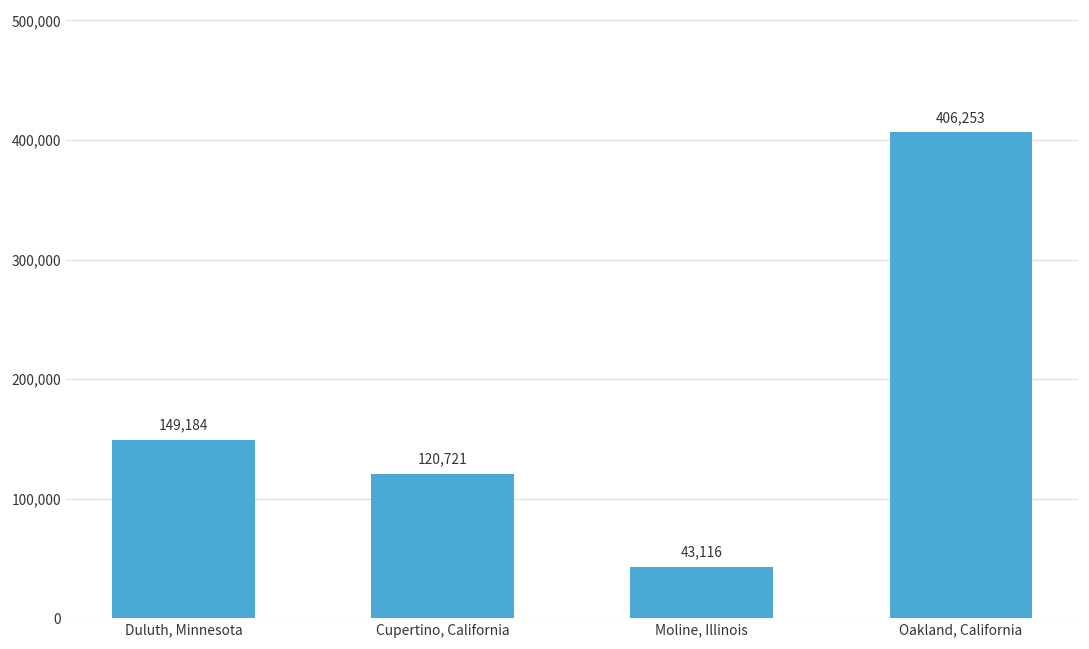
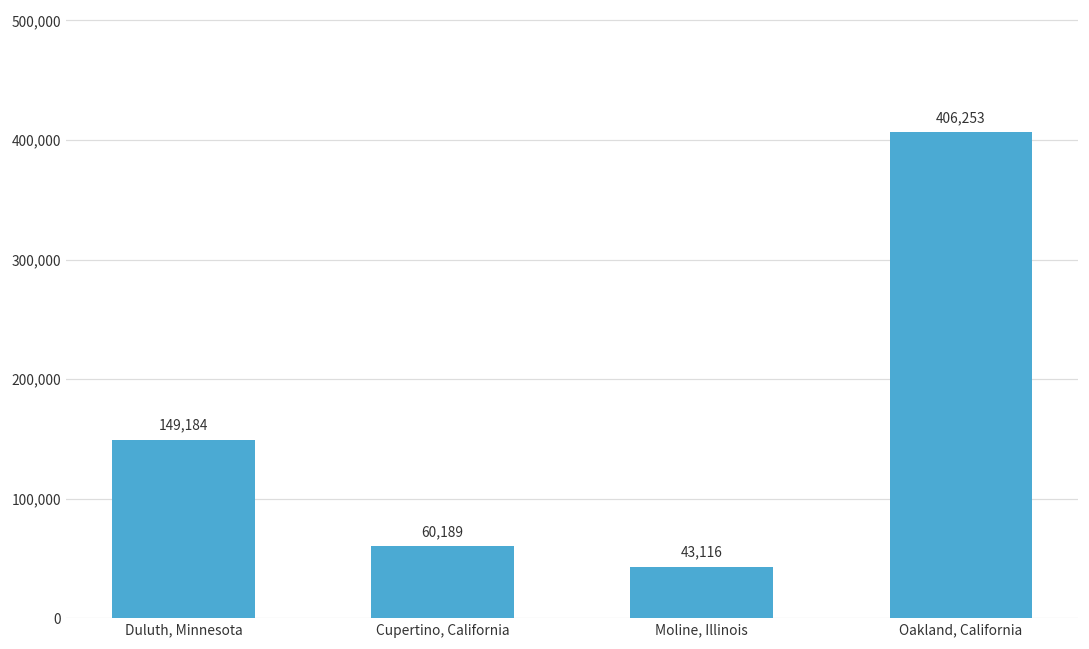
  {
    "Duluth, Minnesota": "149,184",
-   "Cupertino, California": "120,721",
+   "Cupertino, California": "60,189",
    "Moline, Illinois": "43,116",
    "Oakland, California": "406,253"
  }
